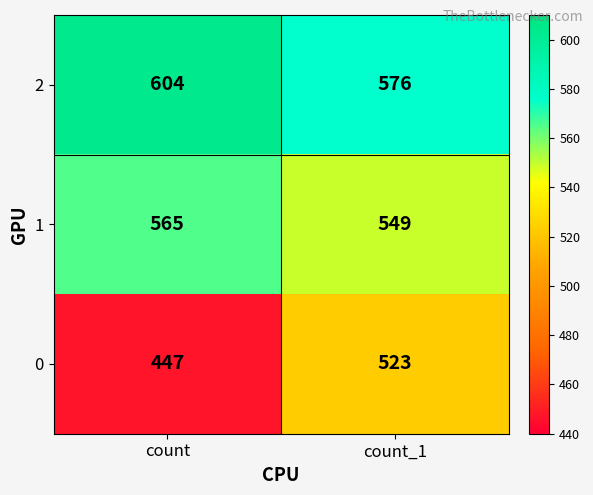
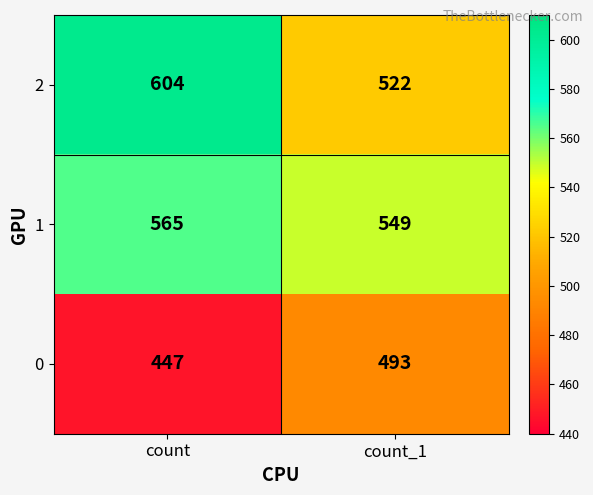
  {
    "2": {
      "count": 604,
-     "count_1": 576
+     "count_1": 522
    },
    "1": {
      "count": 565,
      "count_1": 549
    },
    "0": {
      "count": 447,
-     "count_1": 523
+     "count_1": 493
    }
  }
